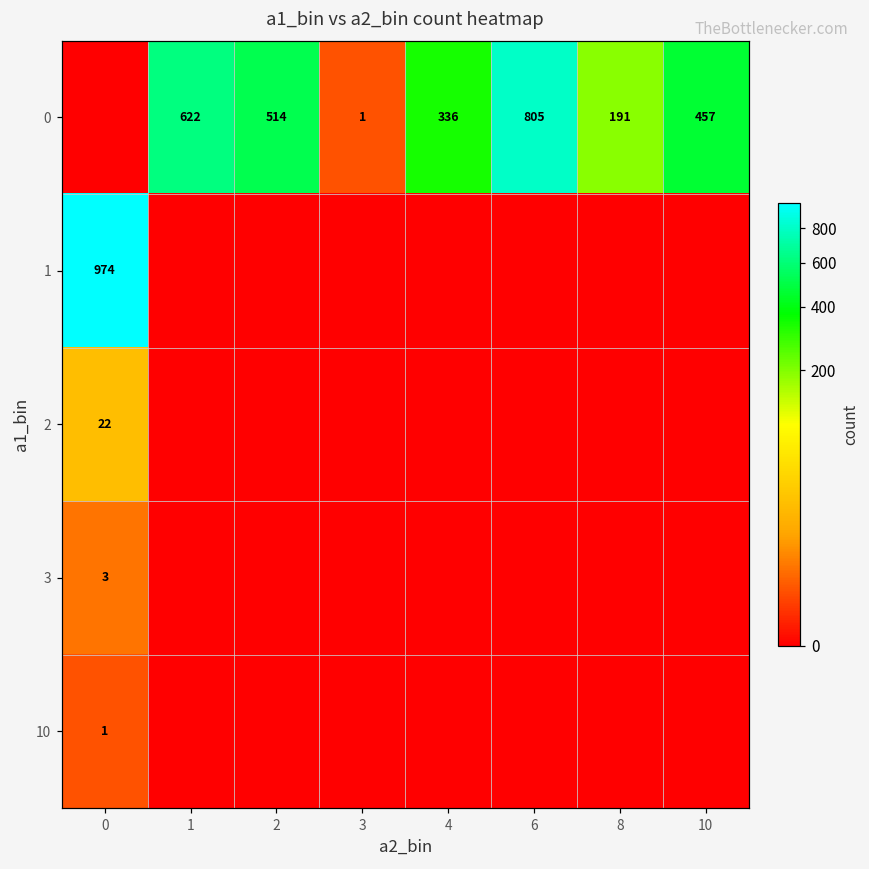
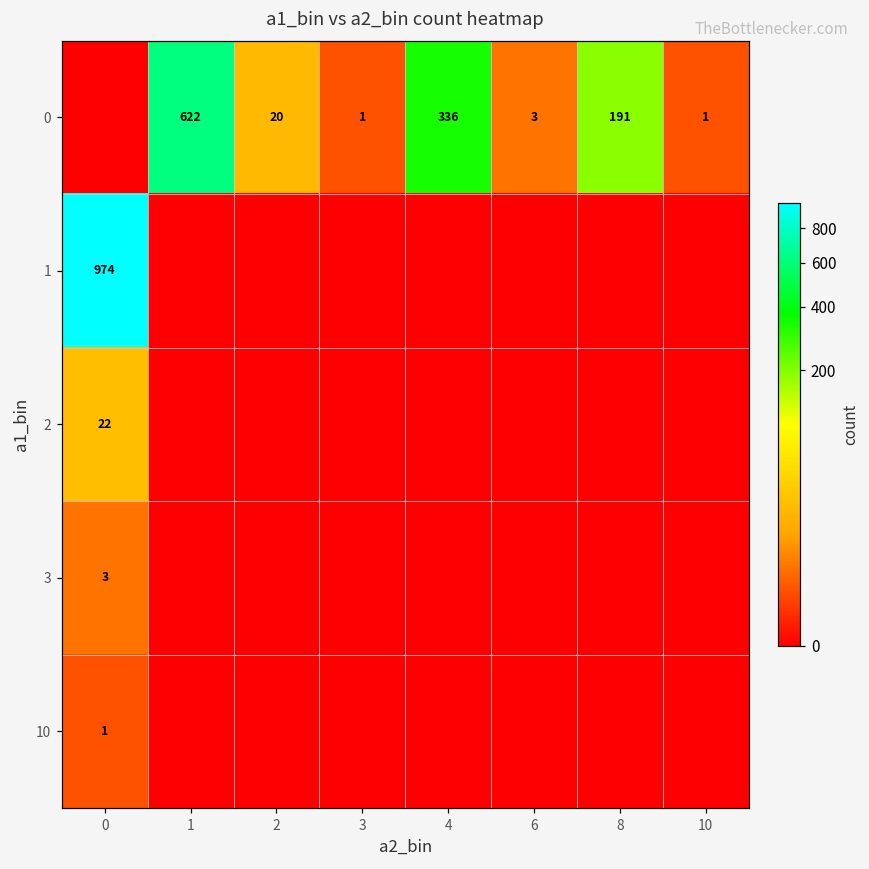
  {
    "0": {
      "1": 622,
-     "2": 514,
+     "2": 20,
      "3": 1,
      "4": 336,
-     "6": 805,
+     "6": 3,
      "8": 191,
-     "10": 457
+     "10": 1
    },
    "1": {
      "0": 974
    },
    "2": {
      "0": 22
    },
    "3": {
      "0": 3
    },
    "10": {
      "0": 1
    }
  }
